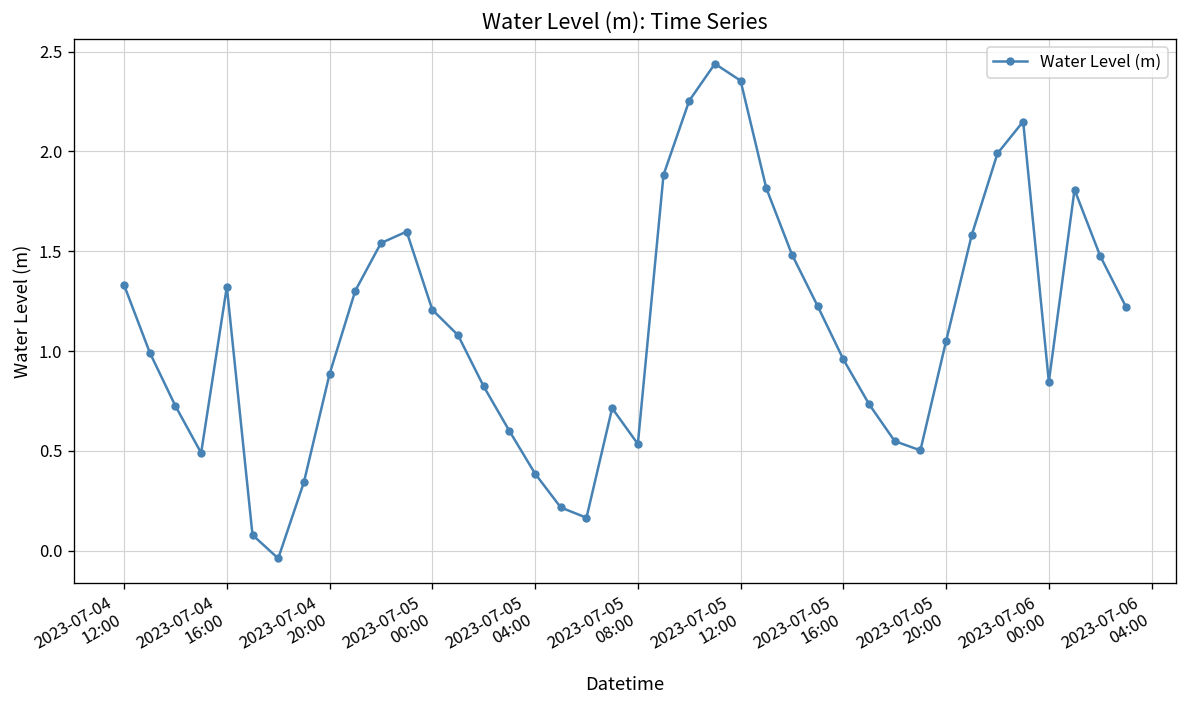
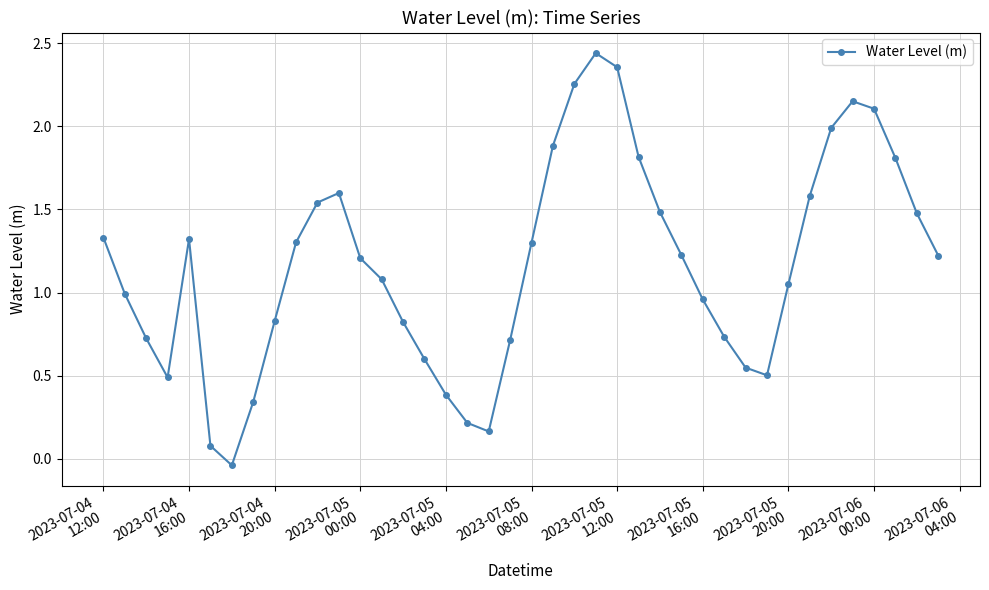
  {
    "2023-07-04 12:00": 1.33,
    "2023-07-04 16:00": 1.32,
-   "2023-07-04 20:00": 0.89,
+   "2023-07-04 20:00": 0.83,
    "2023-07-05 00:00": 1.21,
    "2023-07-05 04:00": 0.39,
-   "2023-07-05 08:00": 0.53,
+   "2023-07-05 08:00": 1.30,
    "2023-07-05 12:00": 2.35,
    "2023-07-05 16:00": 0.96,
    "2023-07-05 20:00": 1.05,
-   "2023-07-06 00:00": 0.85
+   "2023-07-06 00:00": 2.11
  }
